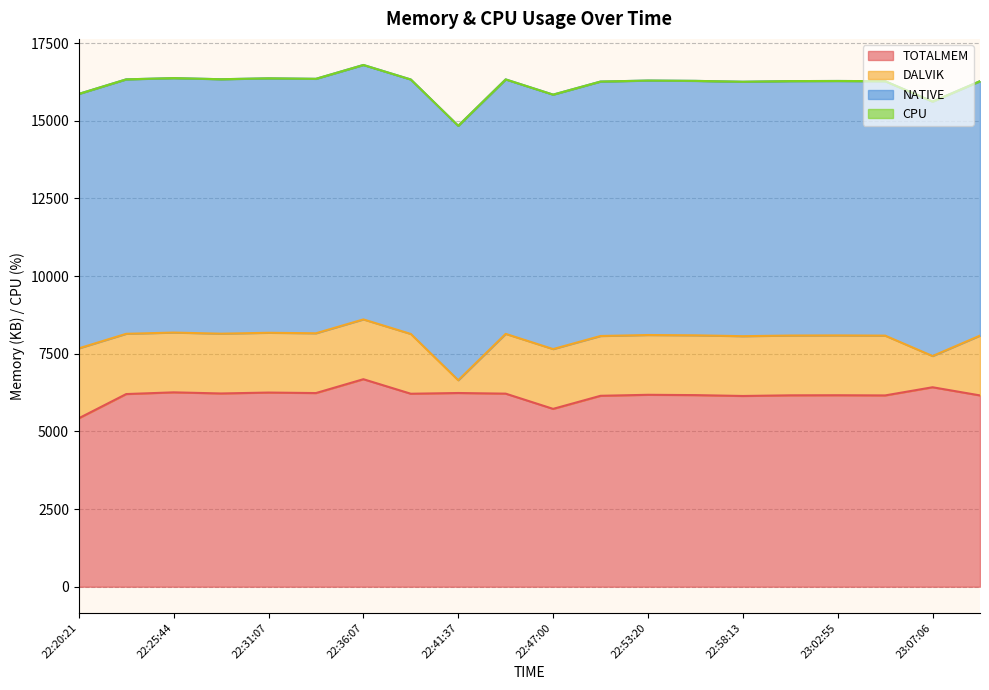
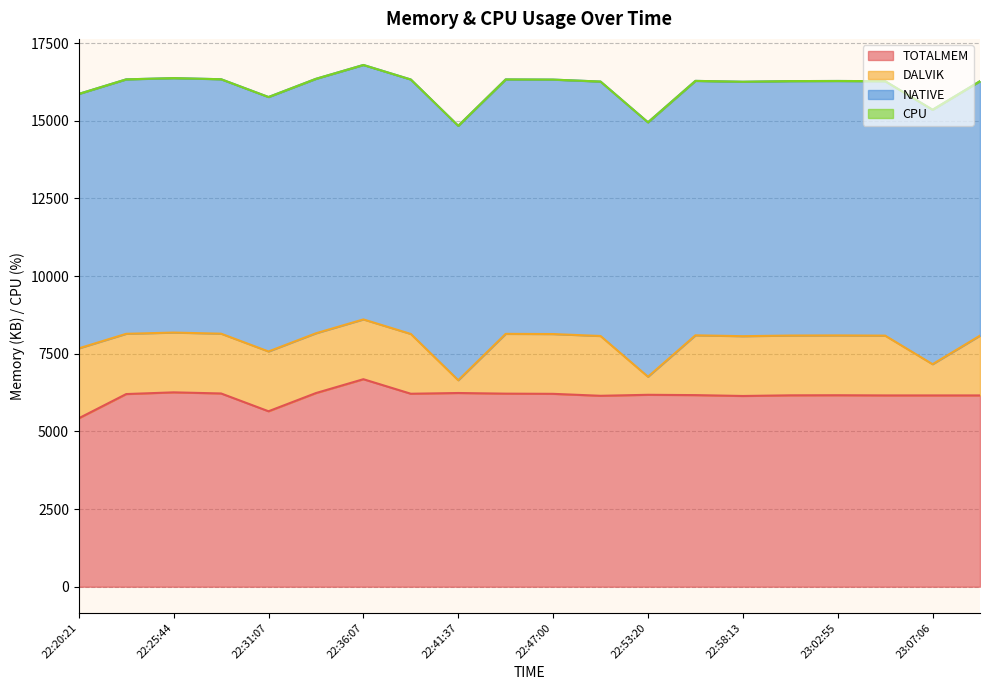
  {
    "TOTALMEM": {
      "22:20:21": 5400,
      "22:25:44": 6300,
-     "22:31:07": 6300,
+     "22:31:07": 5600,
      "22:36:07": 6700,
      "22:41:37": 6200,
-     "22:47:00": 5700,
+     "22:47:00": 6200,
      "22:53:20": 6200,
      "22:58:13": 6100,
      "23:02:55": 6200,
-     "23:07:06": 6400
+     "23:07:06": 6200
    },
    "DALVIK": {
      "22:20:21": 2300,
      "22:25:44": 1900,
      "22:31:07": 1900,
      "22:36:07": 1900,
      "22:41:37": 400,
      "22:47:00": 1900,
-     "22:53:20": 1900,
+     "22:53:20": 600,
      "22:58:13": 1900,
      "23:02:55": 1900,
      "23:07:06": 1000
    }
  }
